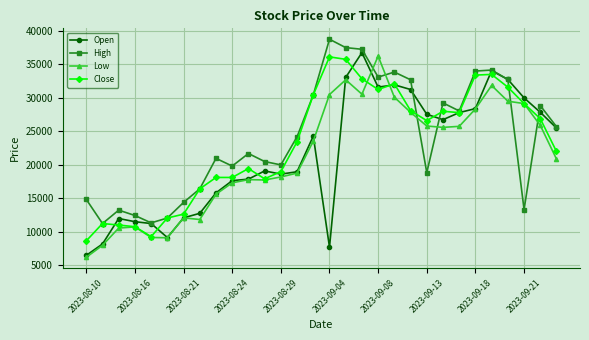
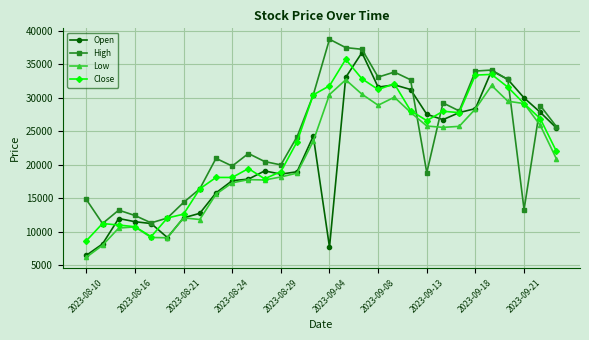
  {
    "Open": {
      "2023-08-16": 12000,
      "2023-09-04": 8000,
      "2023-09-13": 28000,
      "2023-09-21": 30000
    },
    "High": {
      "2023-08-10": 15000,
      "2023-08-16": 12000,
      "2023-08-21": 14000,
      "2023-08-24": 20000,
      "2023-08-29": 20000,
      "2023-09-04": 39000,
      "2023-09-08": 33000,
      "2023-09-13": 19000,
      "2023-09-18": 34000,
      "2023-09-21": 13000
    },
    "Low": {
      "2023-08-29": 18000,
      "2023-09-04": 31000,
-     "2023-09-08": 36000,
+     "2023-09-08": 29000,
      "2023-09-13": 26000
    },
    "Close": {
      "2023-08-10": 9000,
      "2023-08-21": 13000,
      "2023-08-24": 18000,
-     "2023-09-04": 36000,
+     "2023-09-04": 32000,
      "2023-09-13": 27000,
      "2023-09-18": 33000
    }
  }
